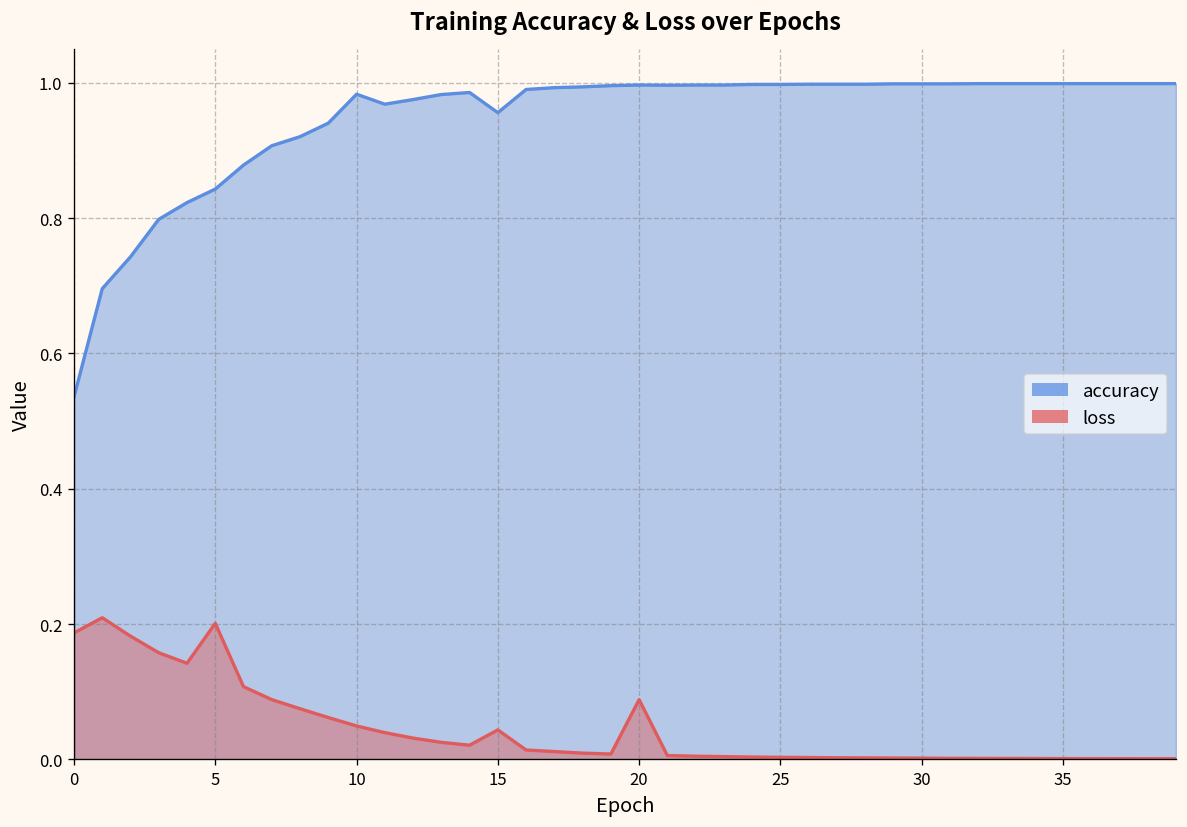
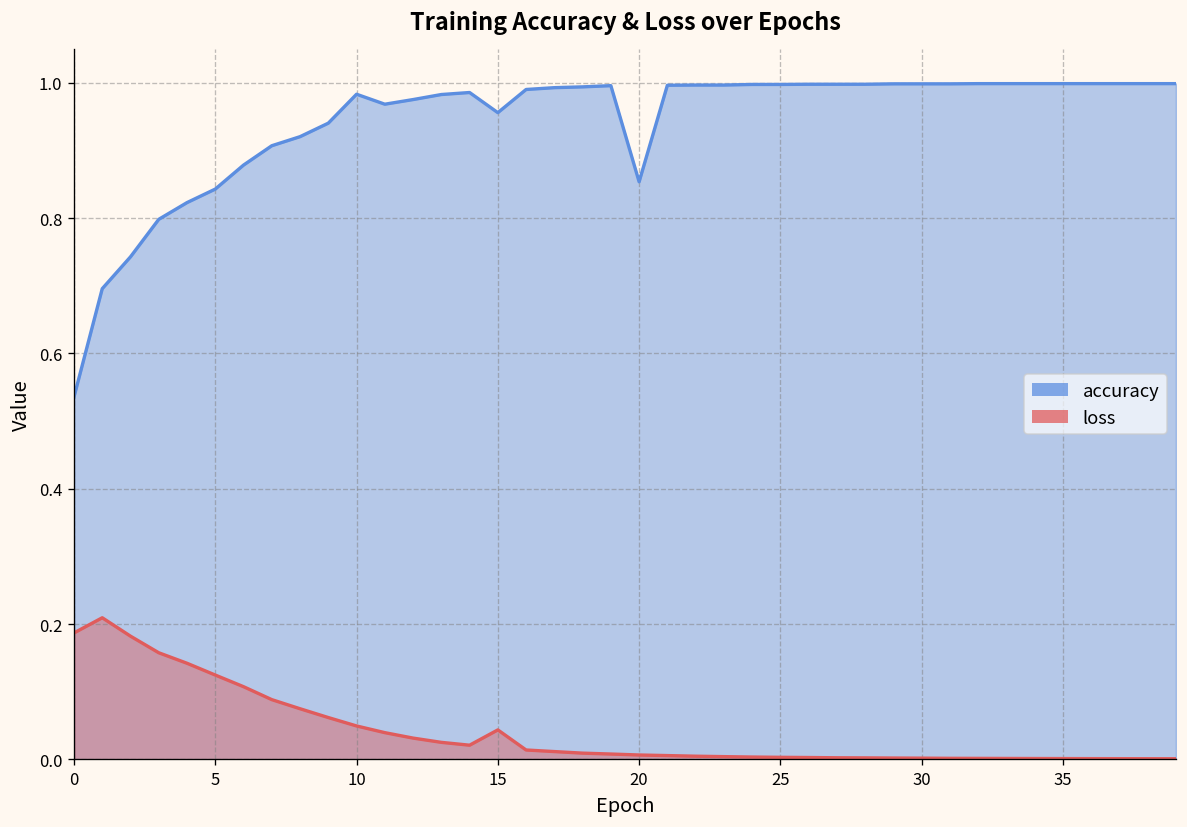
  {
    "accuracy": {
      "0": 0.54,
      "5": 0.84,
      "10": 0.98,
      "15": 0.96,
-     "20": 1.00,
+     "20": 0.85,
      "25": 1.00,
      "30": 1.00,
      "35": 1.00
    },
    "loss": {
      "0": 0.19,
-     "5": 0.20,
+     "5": 0.12,
      "10": 0.05,
      "15": 0.04,
-     "20": 0.09,
+     "20": 0.01,
      "25": 0.00,
      "30": 0.00,
      "35": 0.00
    }
  }
